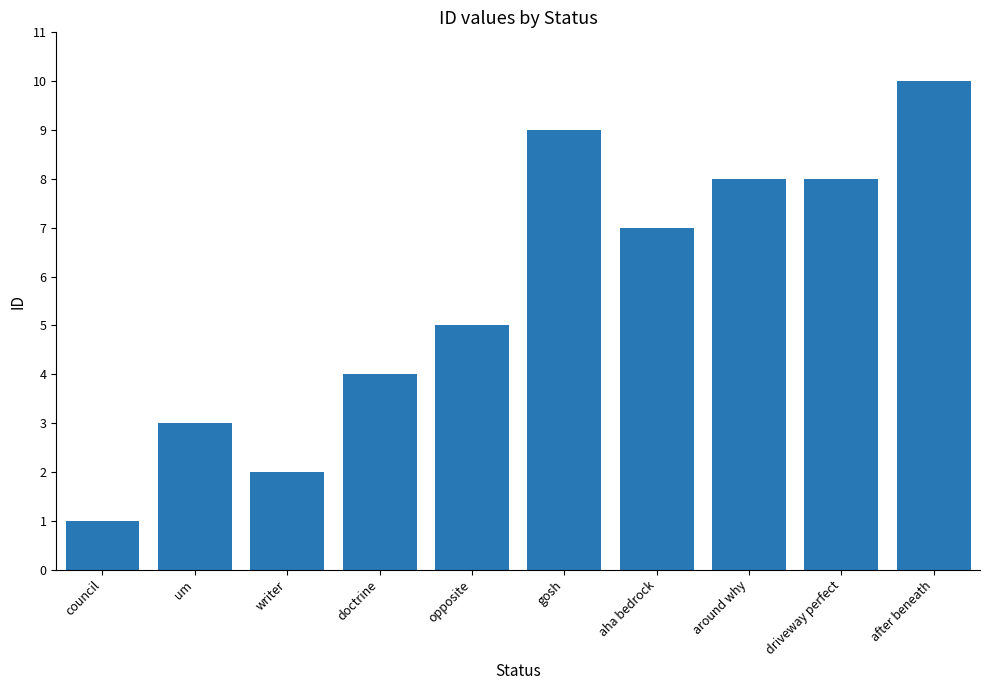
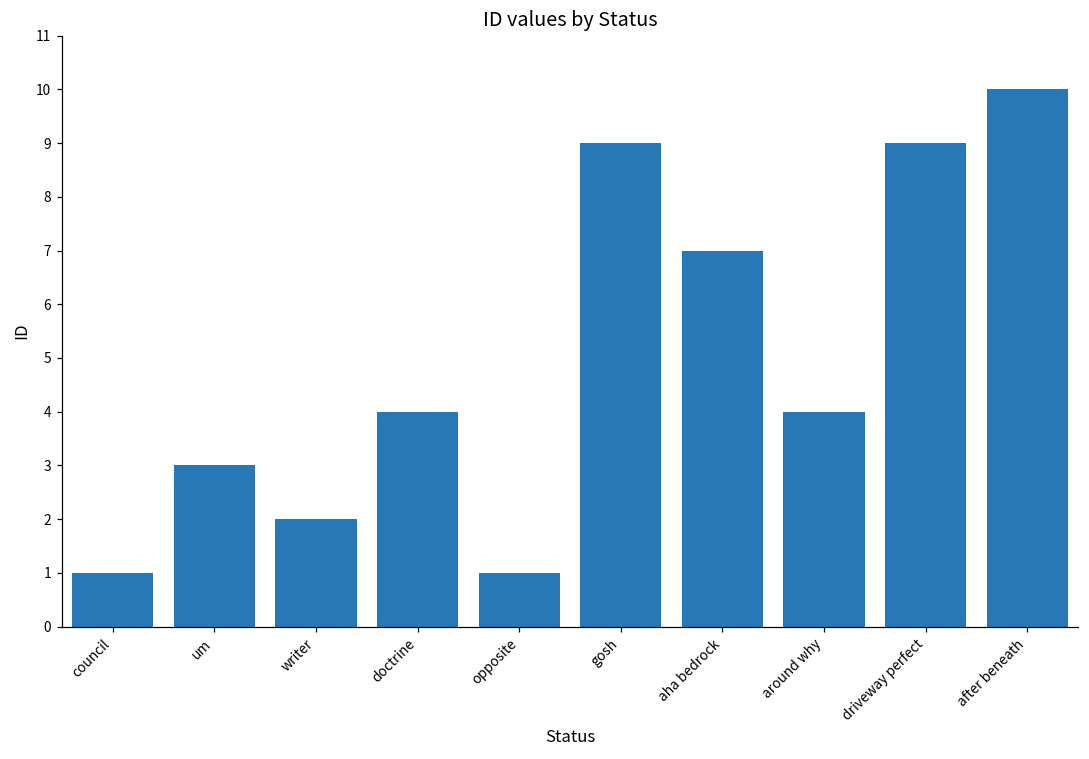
  {
    "council": 1,
    "um": 3,
    "writer": 2,
    "doctrine": 4,
-   "opposite": 5,
+   "opposite": 1,
    "gosh": 9,
    "aha bedrock": 7,
-   "around why": 8,
-   "driveway perfect": 8,
+   "around why": 4,
+   "driveway perfect": 9,
    "after beneath": 10
  }
